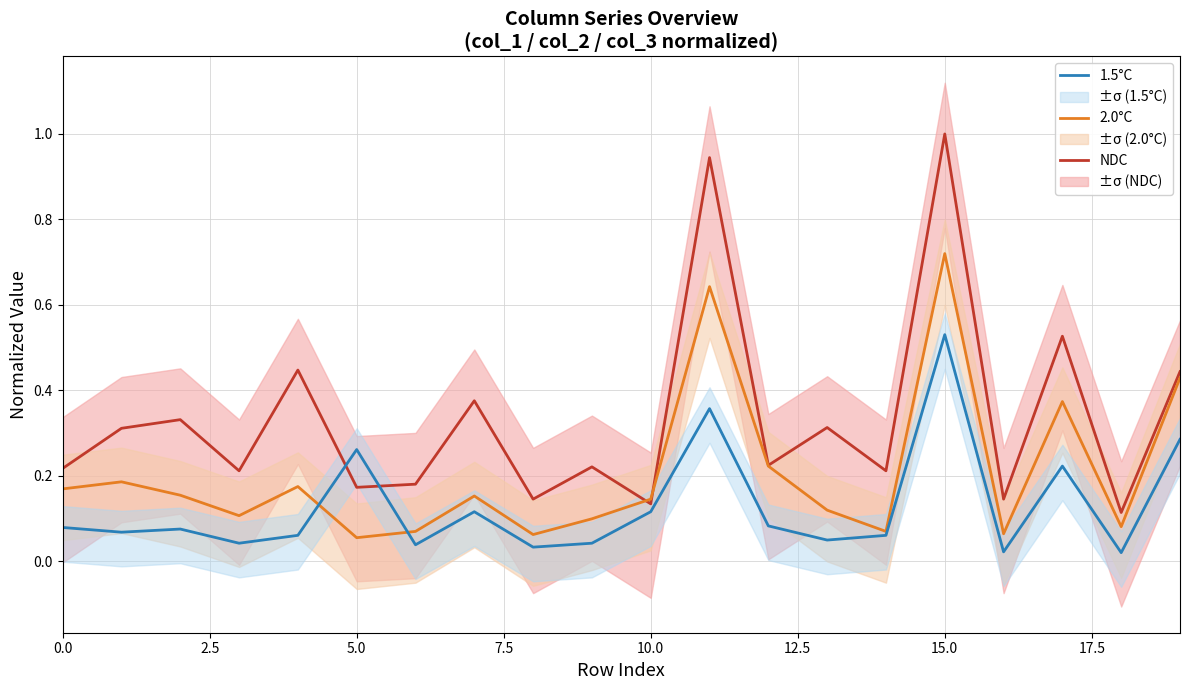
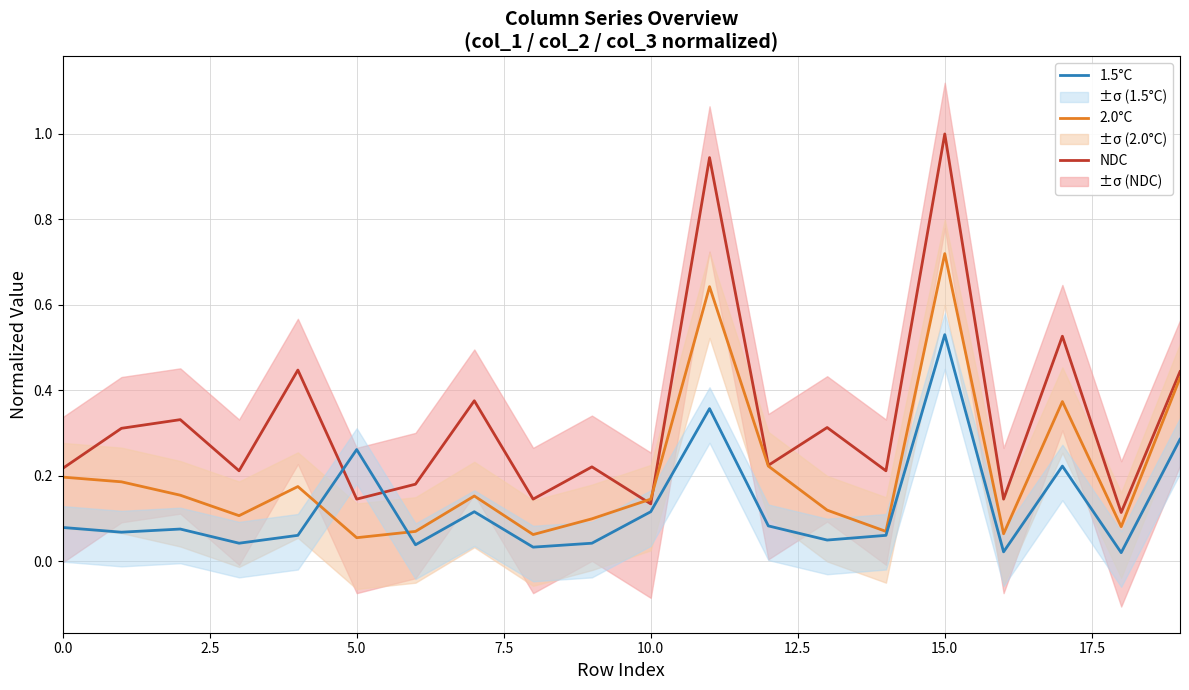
  {
    "NDC": {
      "0.0": 0.22,
-     "5.0": 0.17,
+     "5.0": 0.15,
      "10.0": 0.13,
      "15.0": 1.00
    },
    "2.0°C": {
-     "0.0": 0.17,
+     "0.0": 0.20,
      "5.0": 0.06,
      "10.0": 0.15,
      "15.0": 0.72
    },
    "1.5°C": {
      "0.0": 0.08,
      "10.0": 0.12,
      "15.0": 0.53
    }
  }
